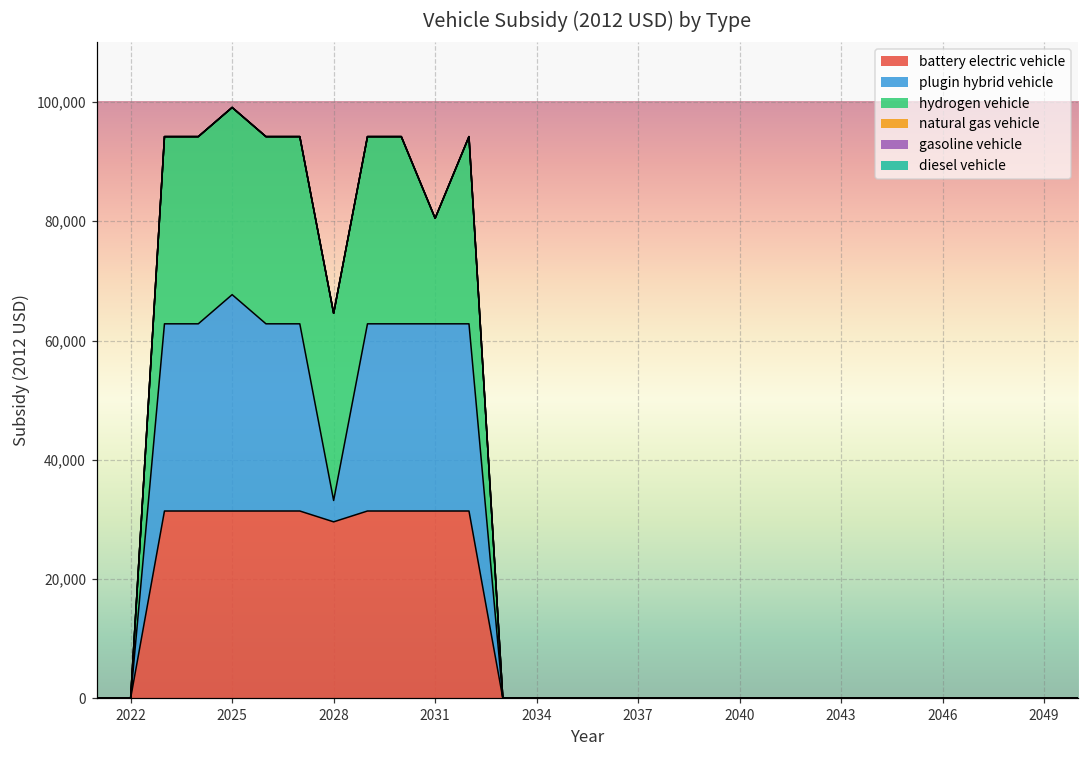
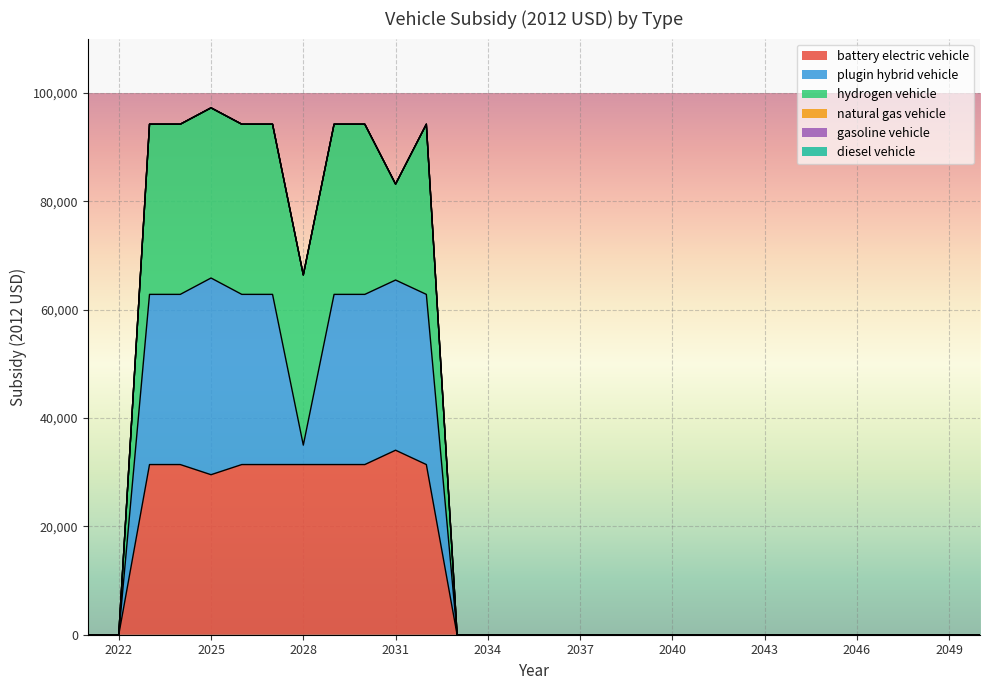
  {
    "battery electric vehicle": {
-     "2025": "31,000",
-     "2028": "30,000",
-     "2031": "31,000"
+     "2025": "30,000",
+     "2028": "31,000",
+     "2031": "34,000"
    },
    "plugin hybrid vehicle": {
      "2025": "36,000",
      "2028": "4,000",
      "2031": "31,000"
    }
  }
